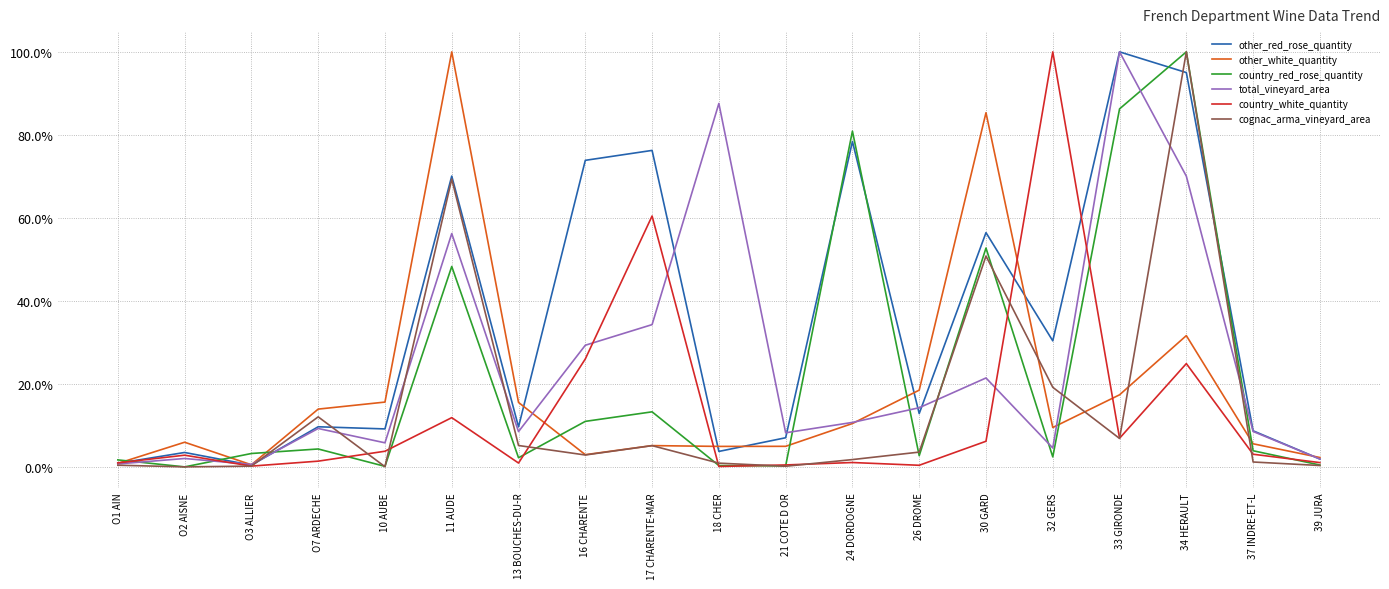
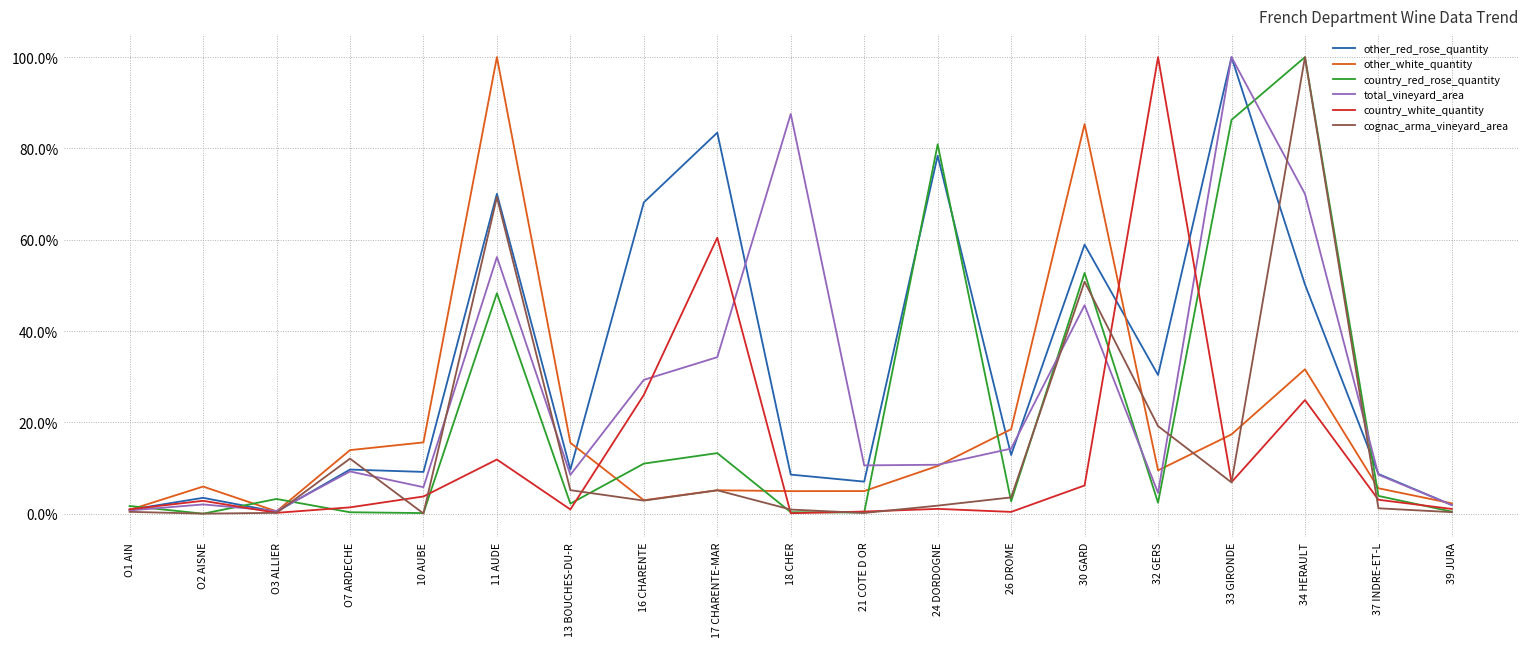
  {
    "other_red_rose_quantity": {
      "O2 AISNE": "3%",
      "10 AUBE": "9%",
      "11 AUDE": "70%",
      "13 BOUCHES-DU-R": "10%",
-     "16 CHARENTE": "74%",
-     "17 CHARENTE-MAR": "76%",
-     "18 CHER": "4%",
+     "16 CHARENTE": "68%",
+     "17 CHARENTE-MAR": "83%",
+     "18 CHER": "9%",
      "21 COTE D OR": "7%",
      "24 DORDOGNE": "78%",
      "26 DROME": "13%",
-     "30 GARD": "56%",
+     "30 GARD": "59%",
      "32 GERS": "30%",
-     "34 HERAULT": "95%"
+     "34 HERAULT": "50%"
    },
    "country_red_rose_quantity": {
      "O1 AIN": "2%",
      "O3 ALLIER": "3%",
-     "O7 ARDECHE": "4%",
+     "O7 ARDECHE": "0%",
      "11 AUDE": "48%",
      "13 BOUCHES-DU-R": "2%",
      "16 CHARENTE": "11%",
      "17 CHARENTE-MAR": "13%",
      "24 DORDOGNE": "81%",
      "26 DROME": "3%",
      "30 GARD": "53%",
      "32 GERS": "2%",
      "33 GIRONDE": "86%",
      "37 INDRE-ET-L": "4%"
    },
    "total_vineyard_area": {
      "O2 AISNE": "2%",
      "10 AUBE": "6%",
      "11 AUDE": "56%",
      "13 BOUCHES-DU-R": "9%",
      "16 CHARENTE": "29%",
      "17 CHARENTE-MAR": "34%",
      "18 CHER": "88%",
-     "21 COTE D OR": "8%",
+     "21 COTE D OR": "11%",
      "26 DROME": "14%",
-     "30 GARD": "21%",
+     "30 GARD": "46%",
      "32 GERS": "5%",
      "34 HERAULT": "70%"
    },
    "cognac_arma_vineyard_area": {
      "O7 ARDECHE": "12%",
      "11 AUDE": "69%",
      "13 BOUCHES-DU-R": "5%",
      "24 DORDOGNE": "2%",
      "26 DROME": "4%",
      "30 GARD": "51%",
      "32 GERS": "19%",
      "37 INDRE-ET-L": "1%"
    }
  }
